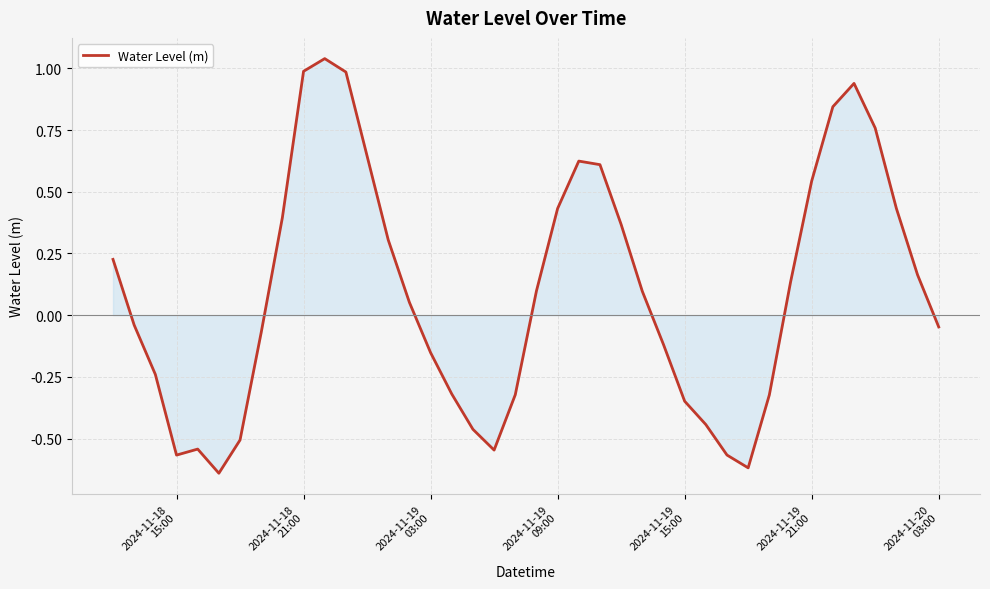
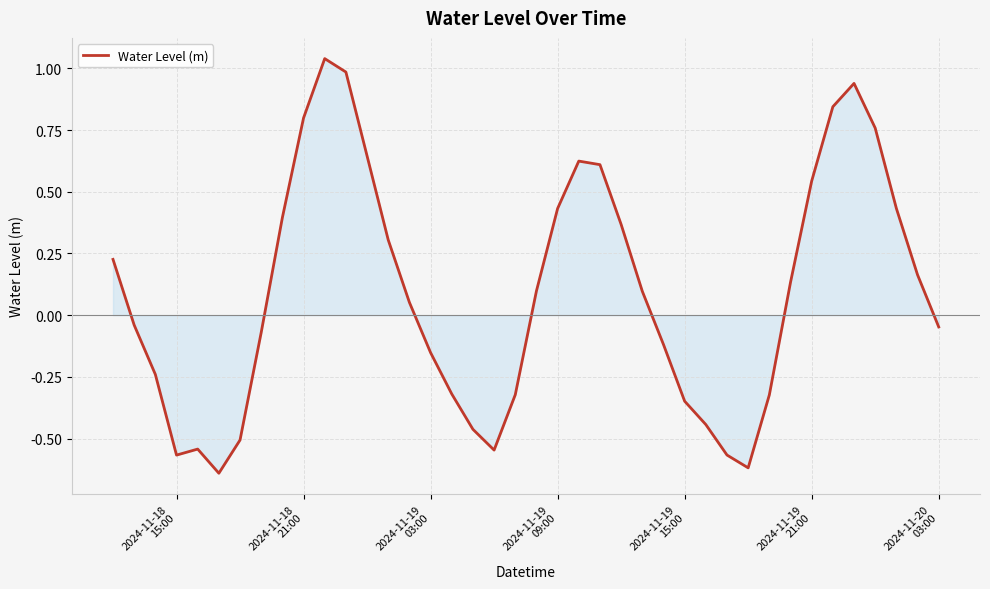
  {
    "Water Level (m)": {
      "2024-11-18 15:00": -0.57,
-     "2024-11-18 21:00": 0.99,
+     "2024-11-18 21:00": 0.80,
      "2024-11-19 03:00": -0.15,
      "2024-11-19 15:00": -0.35,
      "2024-11-20 03:00": -0.05
    }
  }
